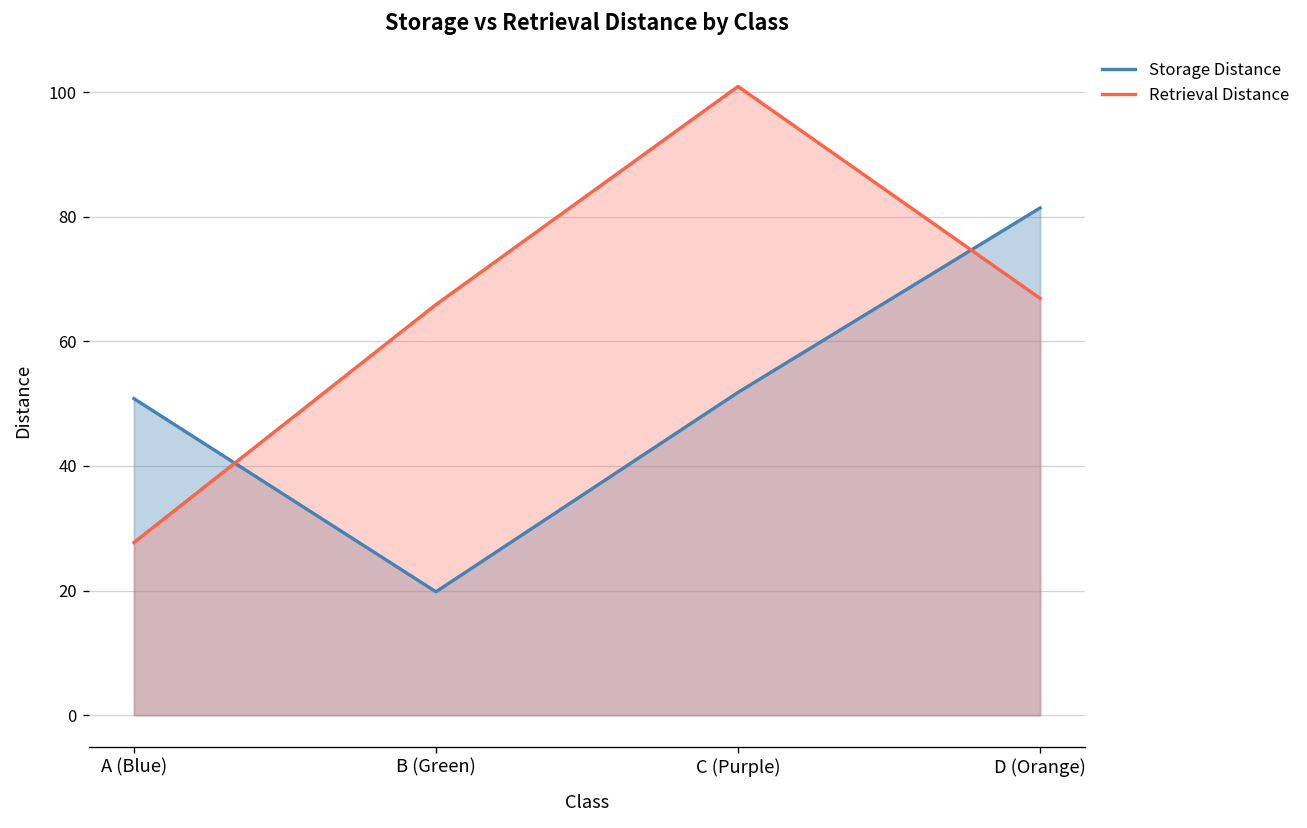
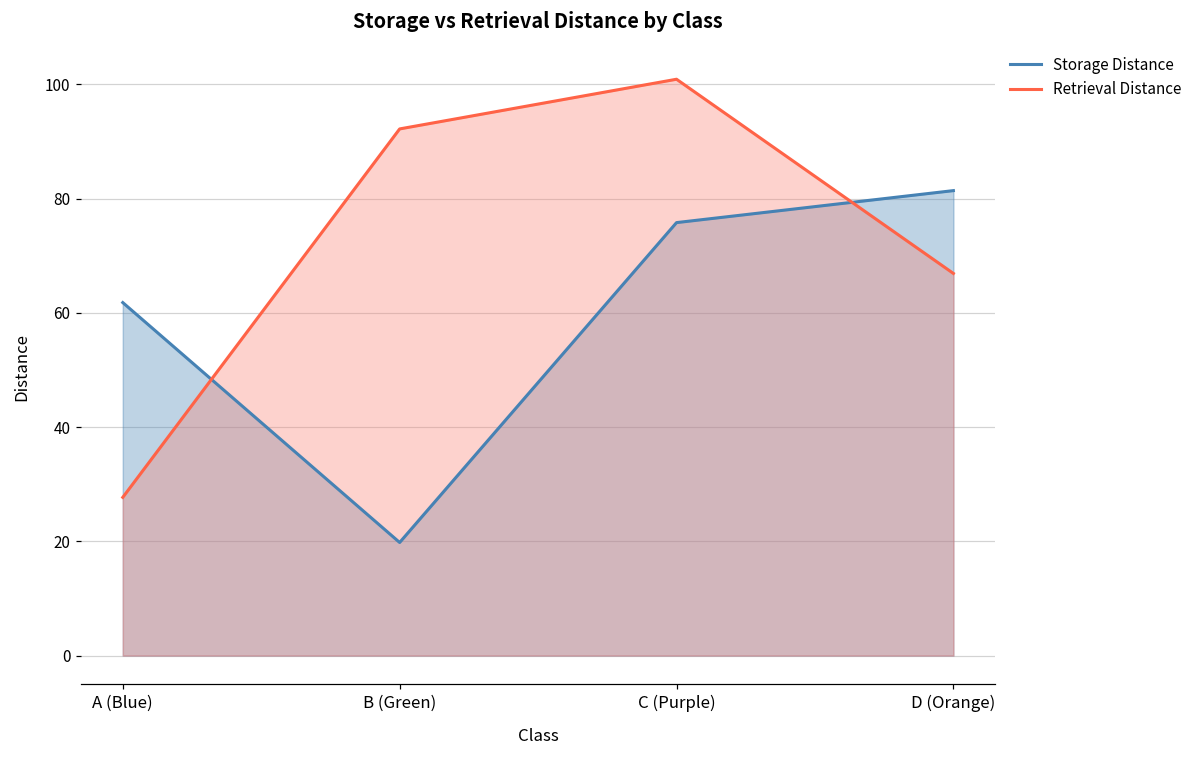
  {
    "Storage Distance": {
-     "A (Blue)": 51,
+     "A (Blue)": 62,
      "B (Green)": 20,
-     "C (Purple)": 52,
+     "C (Purple)": 76,
      "D (Orange)": 81
    },
    "Retrieval Distance": {
      "A (Blue)": 28,
-     "B (Green)": 66,
+     "B (Green)": 92,
      "C (Purple)": 101,
      "D (Orange)": 67
    }
  }
